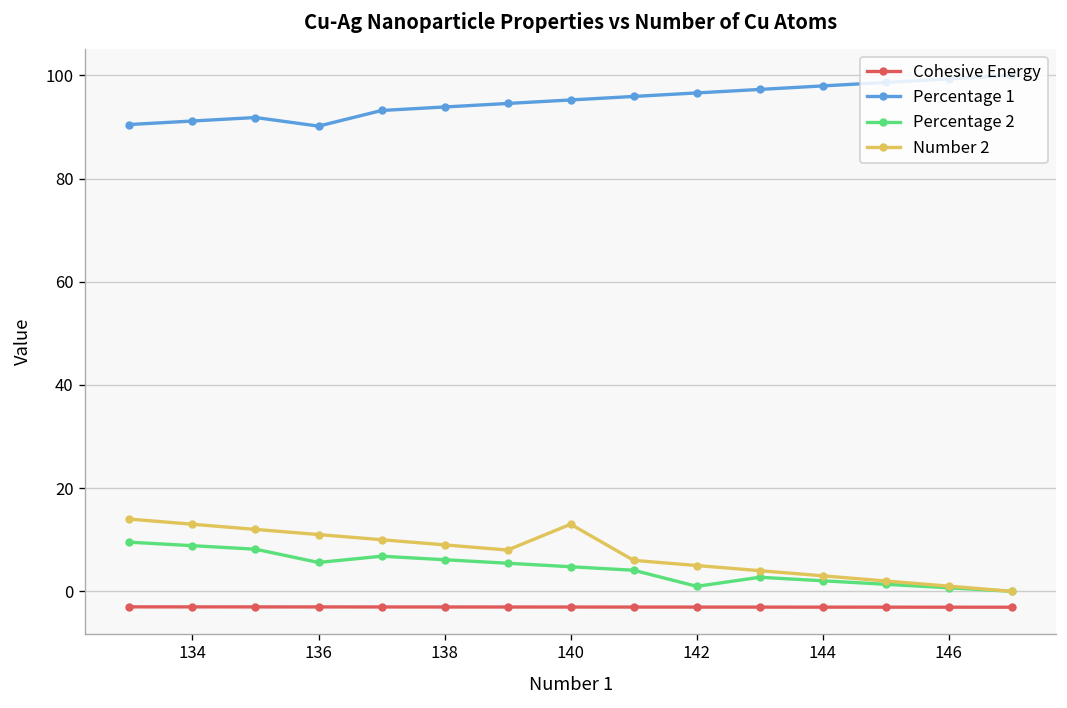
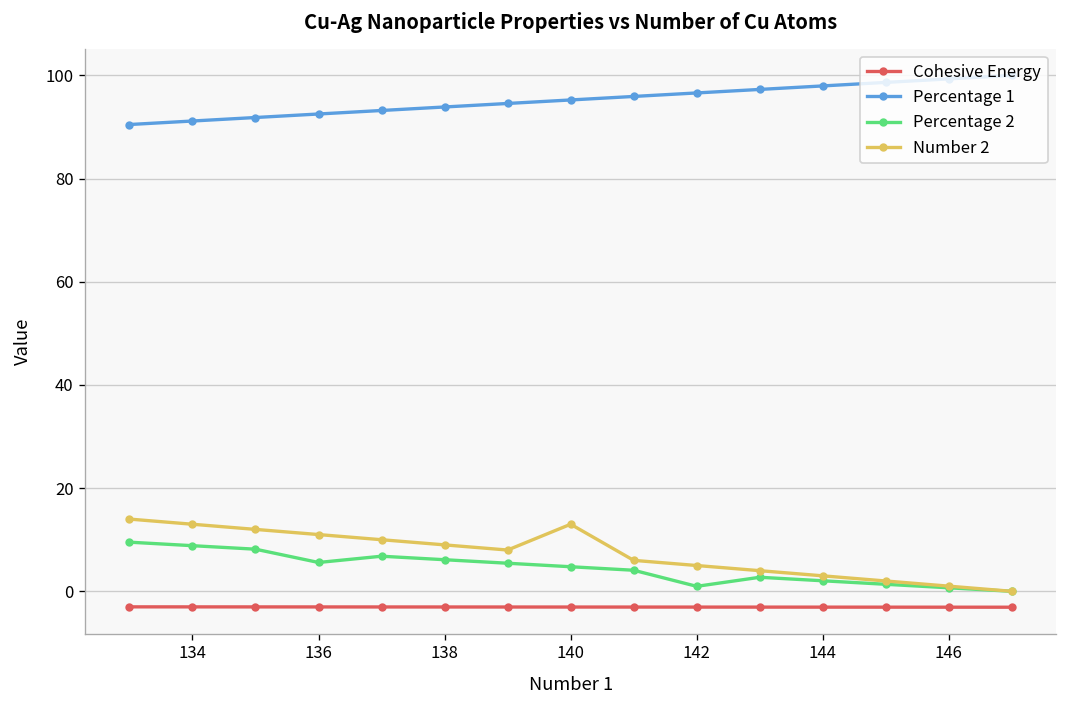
  {
    "Cohesive Energy": {
      "134": -3,
      "136": -3,
      "138": -3,
      "140": -3,
      "142": -3,
      "144": -3,
      "146": -3
    },
    "Percentage 1": {
      "134": 91,
-     "136": 90,
+     "136": 93,
      "138": 94,
      "140": 95,
      "142": 97,
      "144": 98
    },
    "Percentage 2": {
      "134": 9,
      "136": 6,
      "138": 6,
      "140": 5,
      "142": 1,
      "144": 2
    },
    "Number 2": {
      "134": 13,
      "136": 11,
      "138": 9,
      "140": 13,
      "142": 5,
      "144": 3
    }
  }
